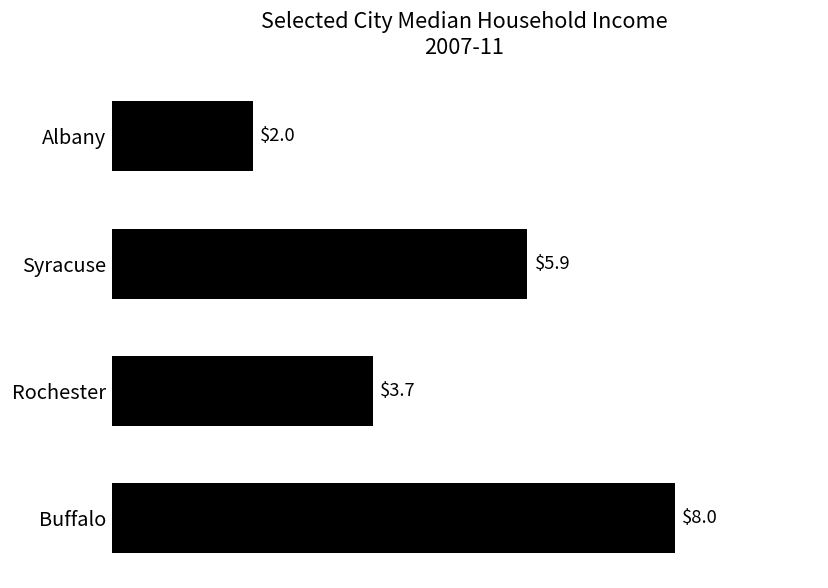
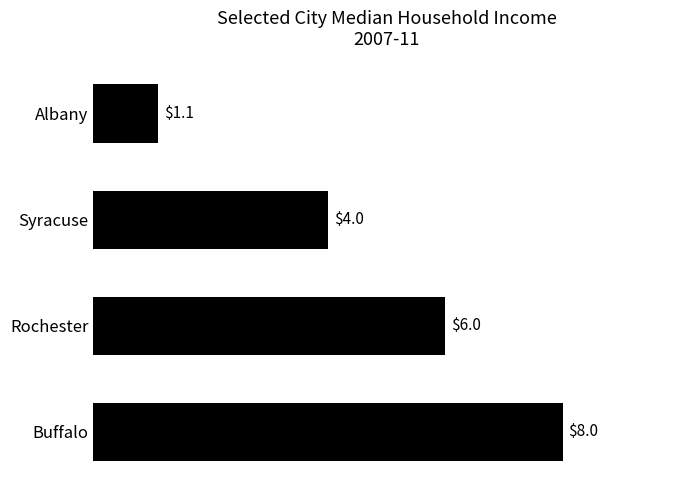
  {
-   "Albany": "$2.0",
-   "Syracuse": "$5.9",
-   "Rochester": "$3.7",
+   "Albany": "$1.1",
+   "Syracuse": "$4.0",
+   "Rochester": "$6.0",
    "Buffalo": "$8.0"
  }
